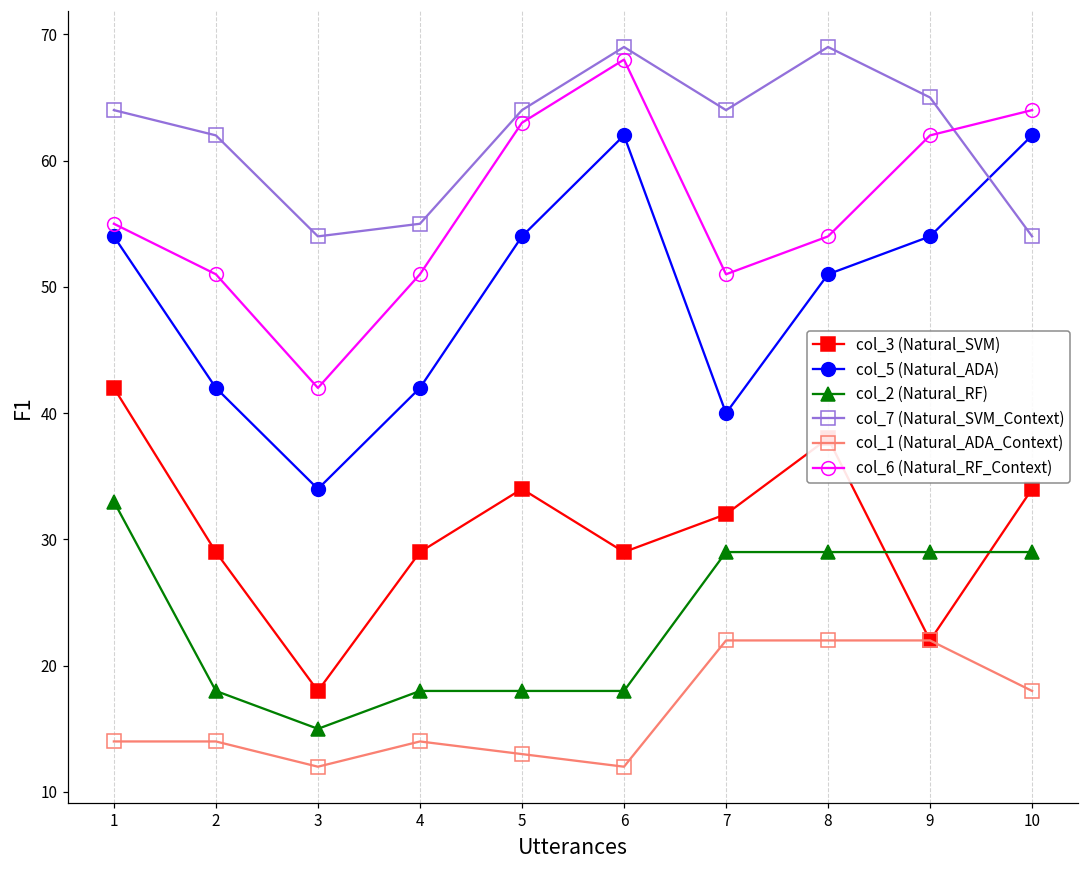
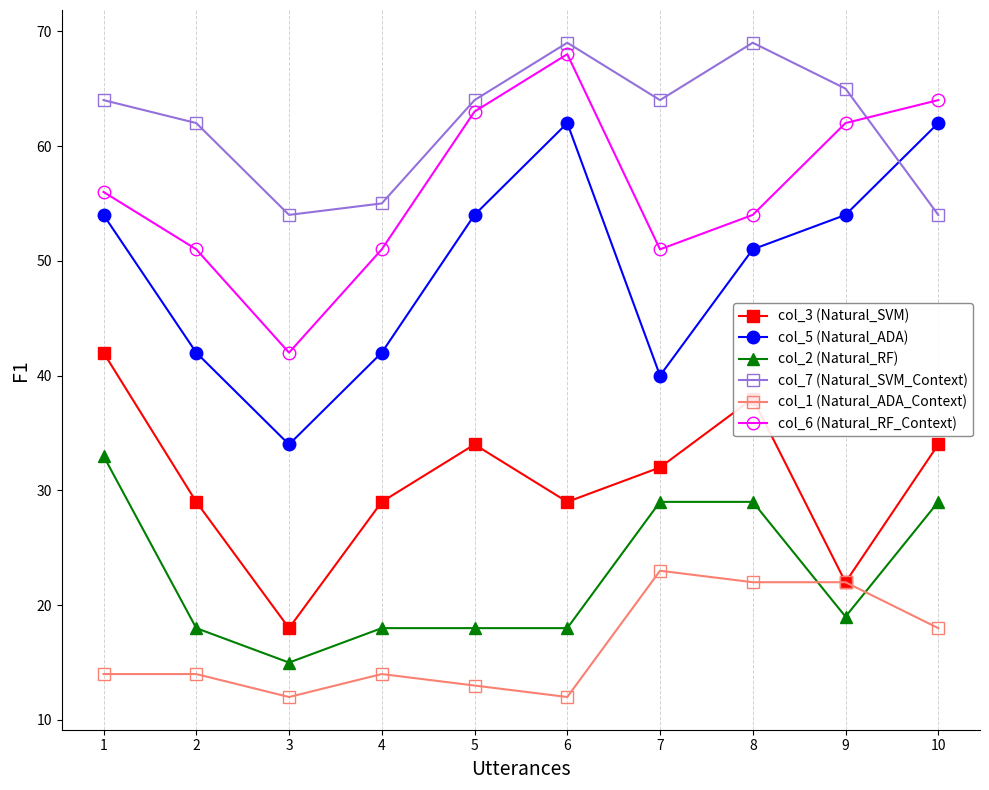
  {
    "col_3 (Natural_SVM)": {
      "1": 42,
      "2": 29,
      "3": 18,
      "4": 29,
      "5": 34,
      "6": 29,
      "7": 32,
      "10": 34
    },
    "col_5 (Natural_ADA)": {
      "1": 54,
      "2": 42,
      "3": 34,
      "4": 42,
      "5": 54,
      "6": 62,
      "7": 40,
      "8": 51,
      "9": 54,
      "10": 62
    },
    "col_2 (Natural_RF)": {
      "1": 33,
      "2": 18,
      "3": 15,
      "4": 18,
      "5": 18,
      "6": 18,
      "7": 29,
      "8": 29,
-     "9": 29,
+     "9": 19,
      "10": 29
    },
    "col_7 (Natural_SVM_Context)": {
      "1": 64,
      "2": 62,
      "3": 54,
      "4": 55,
      "5": 64,
      "6": 69,
      "7": 64,
      "8": 69,
      "9": 65,
      "10": 54
    },
    "col_1 (Natural_ADA_Context)": {
      "1": 14,
      "2": 14,
      "3": 12,
      "4": 14,
      "5": 13,
      "6": 12,
-     "7": 22,
+     "7": 23,
      "8": 22,
      "10": 18
    },
    "col_6 (Natural_RF_Context)": {
-     "1": 55,
+     "1": 56,
      "2": 51,
      "3": 42,
      "4": 51,
      "5": 63,
      "6": 68,
      "7": 51,
      "8": 54,
      "9": 62,
      "10": 64
    }
  }
